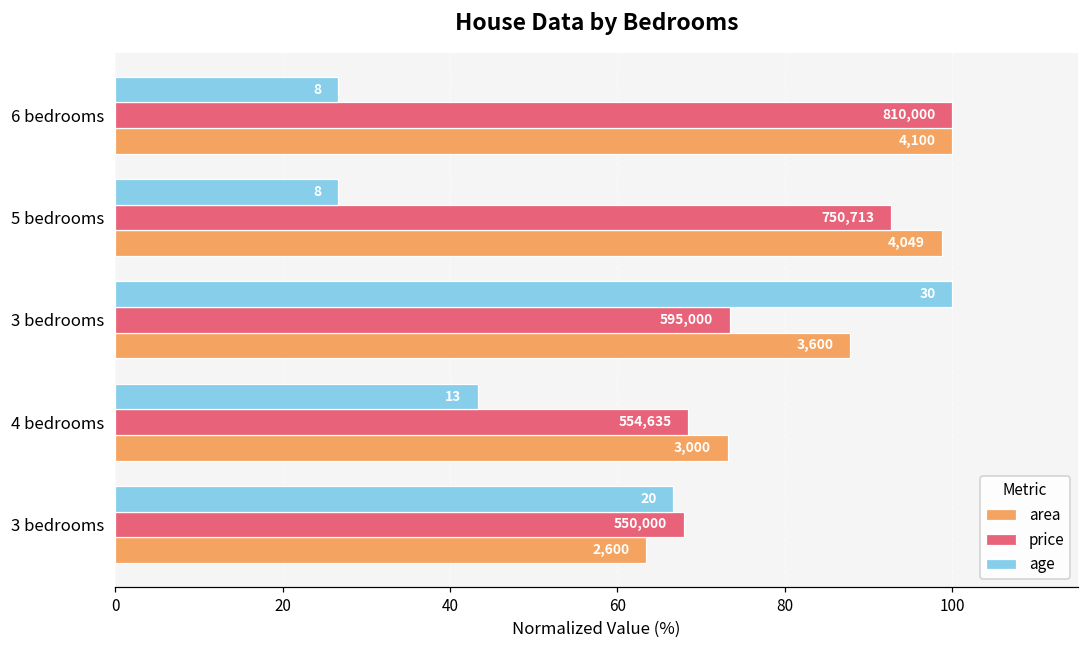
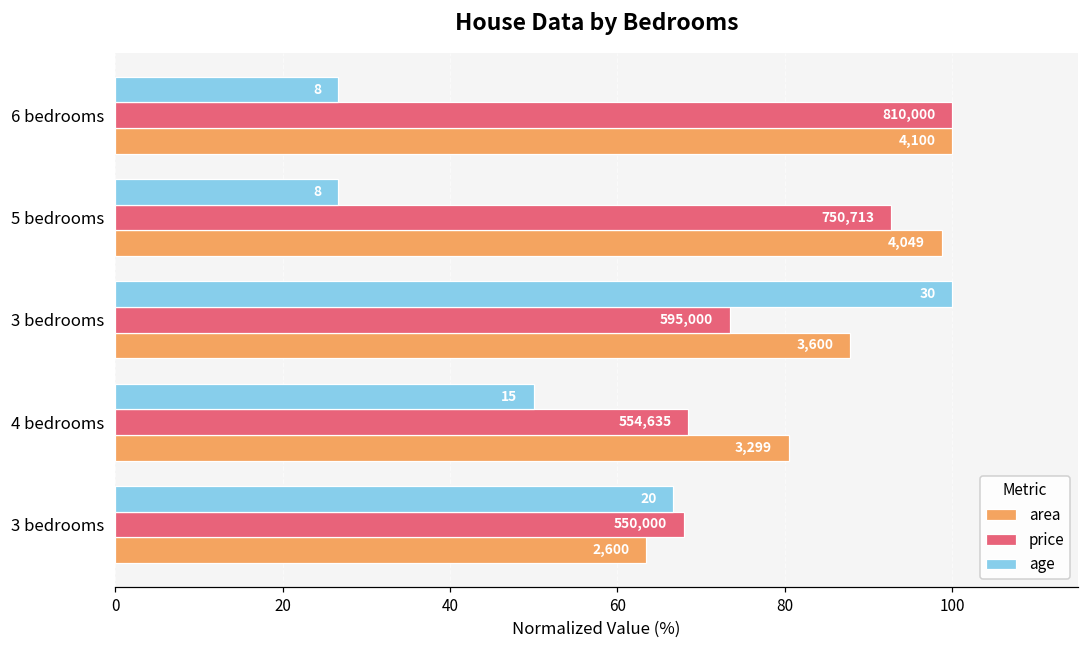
  {
    "area": {
-     "4 bedrooms": "3,000"
+     "4 bedrooms": "3,299"
    },
    "age": {
-     "4 bedrooms": "13"
+     "4 bedrooms": "15"
    }
  }
